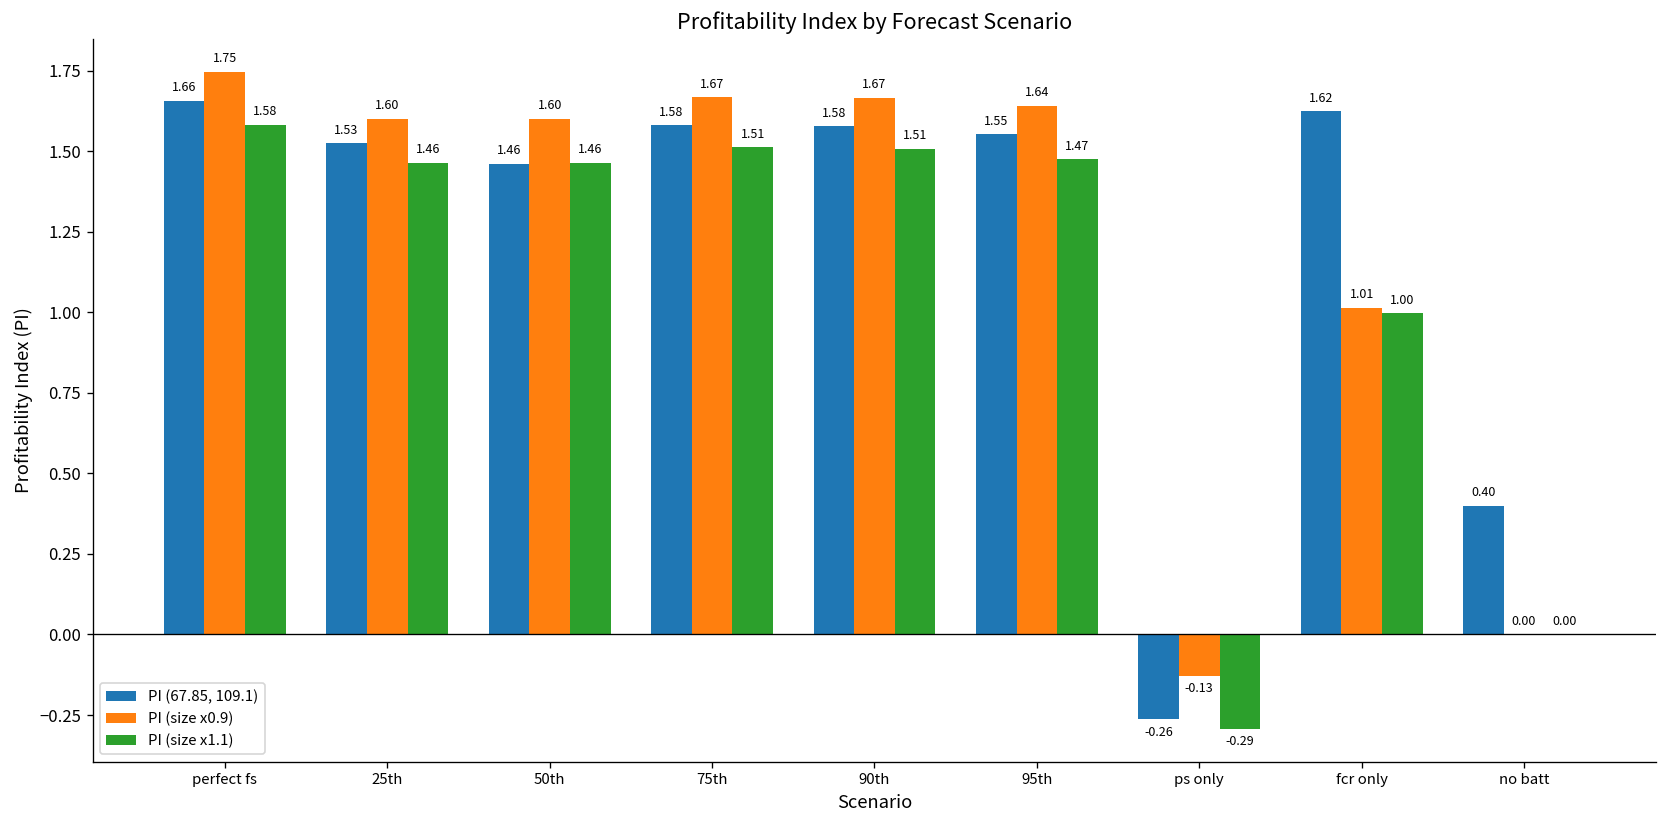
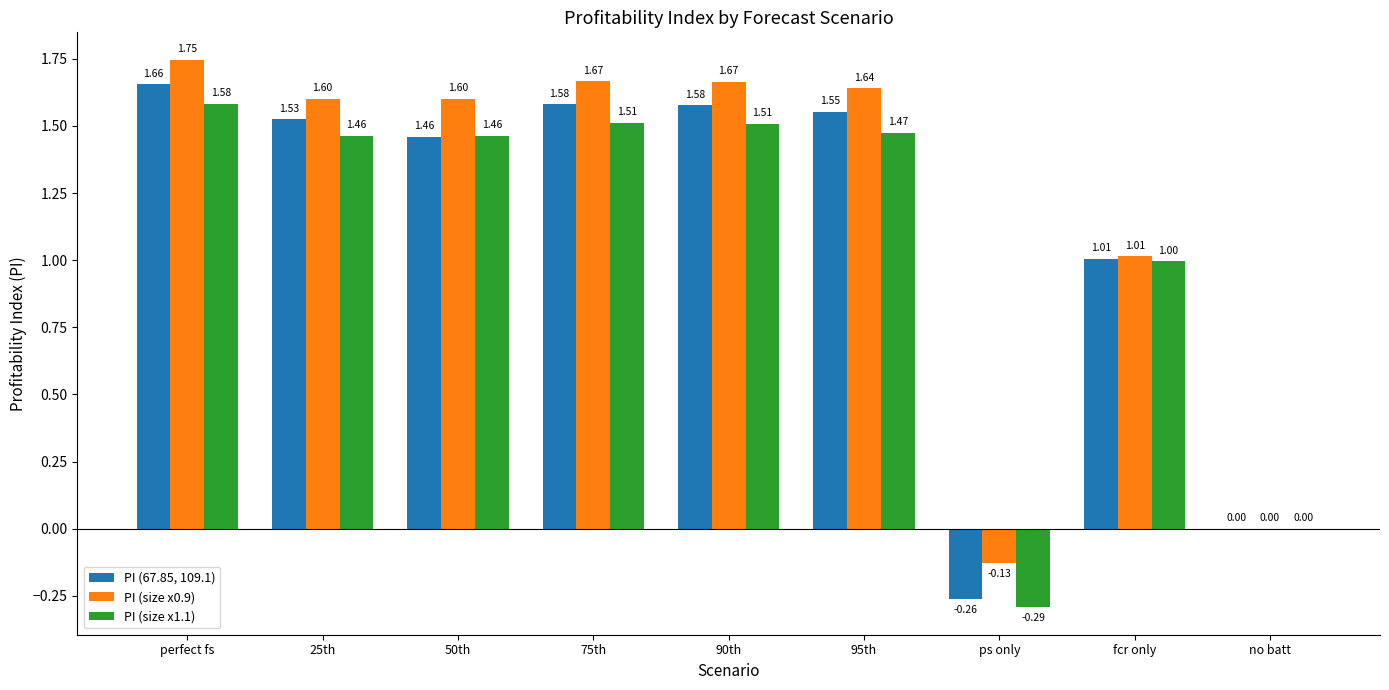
  {
    "PI (67.85, 109.1)": {
      "perfect fs": 1.66,
      "25th": 1.53,
      "50th": 1.46,
      "75th": 1.58,
      "90th": 1.58,
      "95th": 1.55,
      "ps only": -0.26,
-     "fcr only": 1.62,
-     "no batt": 0.40
+     "fcr only": 1.01,
+     "no batt": 0.00
    },
    "PI (size x0.9)": {
      "perfect fs": 1.75,
      "25th": 1.60,
      "50th": 1.60,
      "75th": 1.67,
      "90th": 1.67,
      "95th": 1.64,
      "ps only": -0.13,
      "fcr only": 1.01,
      "no batt": 0.00
    },
    "PI (size x1.1)": {
      "perfect fs": 1.58,
      "25th": 1.46,
      "50th": 1.46,
      "75th": 1.51,
      "90th": 1.51,
      "95th": 1.47,
      "ps only": -0.29,
      "fcr only": 1.00,
      "no batt": 0.00
    }
  }
